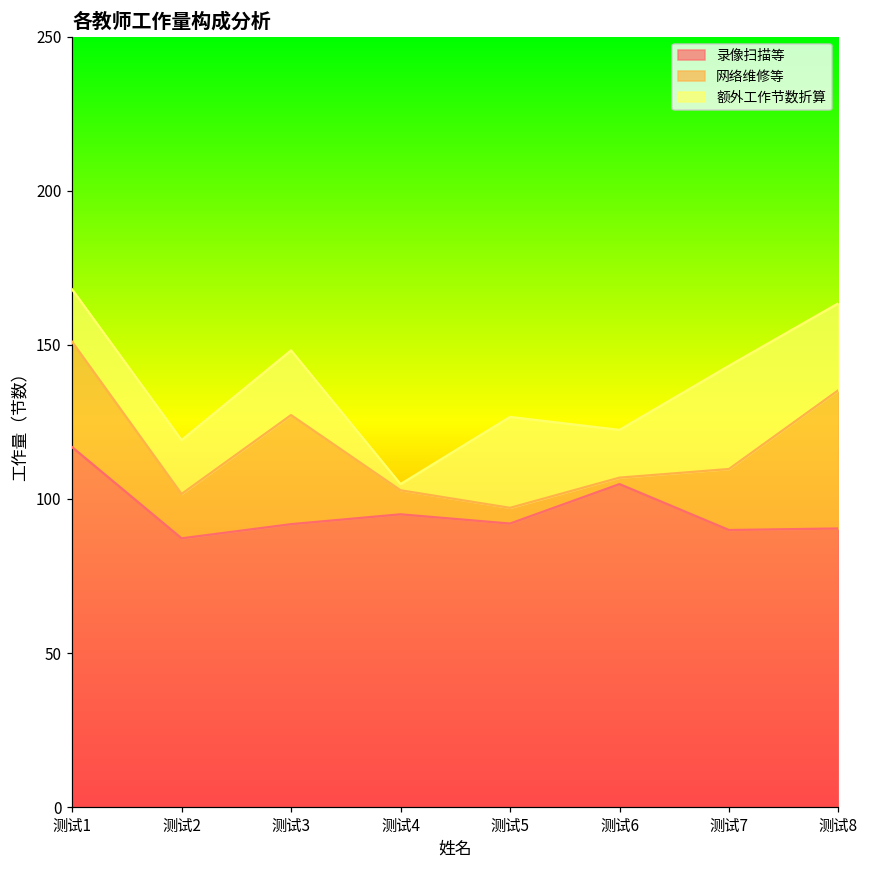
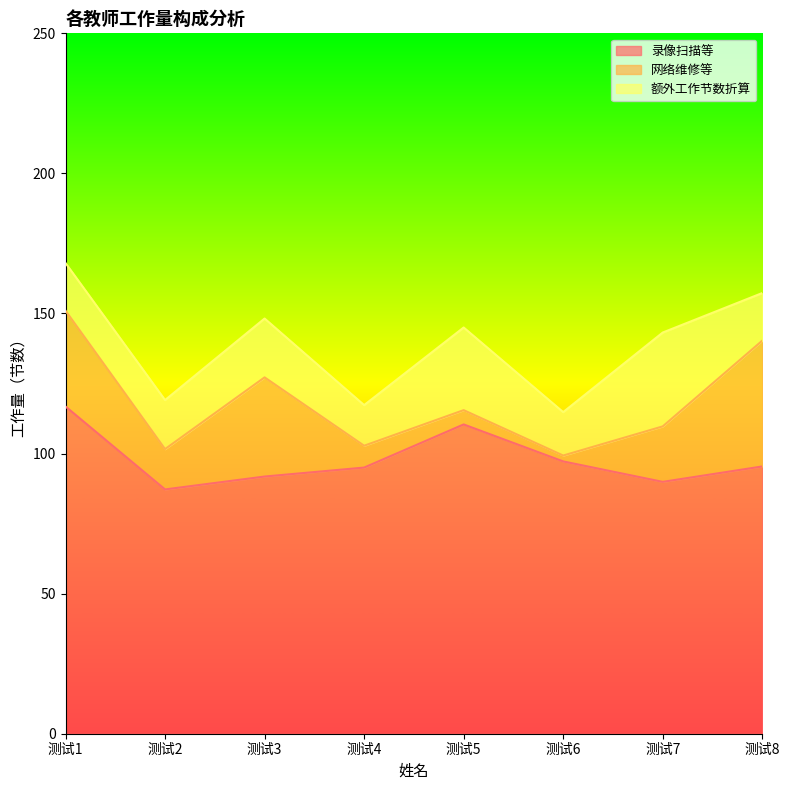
  {
    "录像扫描等": {
      "测试1": 117,
      "测试2": 87,
      "测试3": 92,
      "测试4": 95,
-     "测试5": 92,
-     "测试6": 105,
+     "测试5": 110,
+     "测试6": 97,
      "测试7": 90,
-     "测试8": 90
+     "测试8": 95
    },
    "网络维修等": {
      "测试1": 34,
      "测试2": 14,
      "测试3": 35,
      "测试4": 8,
      "测试5": 5,
      "测试6": 2,
      "测试7": 20,
      "测试8": 45
    },
    "额外工作节数折算": {
      "测试1": 17,
      "测试2": 18,
      "测试3": 21,
-     "测试4": 2,
+     "测试4": 15,
      "测试5": 30,
      "测试6": 16,
      "测试7": 33,
-     "测试8": 28
+     "测试8": 17
    }
  }
